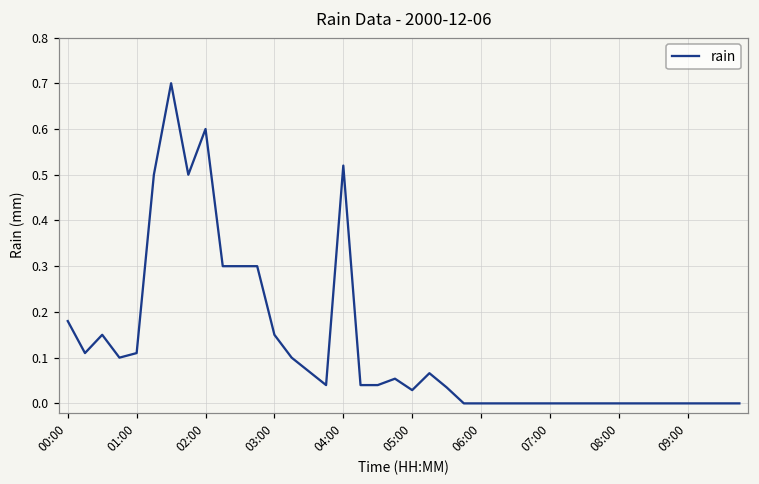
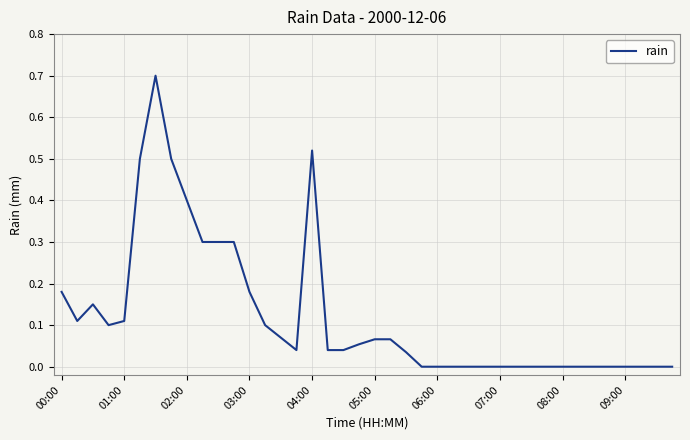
  {
    "00:00": 0.18,
    "01:00": 0.11,
-   "02:00": 0.6,
-   "03:00": 0.15,
+   "02:00": 0.4,
+   "03:00": 0.18,
    "04:00": 0.52,
-   "05:00": 0.03,
+   "05:00": 0.07,
    "06:00": 0.00,
    "07:00": 0.00,
    "08:00": 0.00,
    "09:00": 0.00
  }
